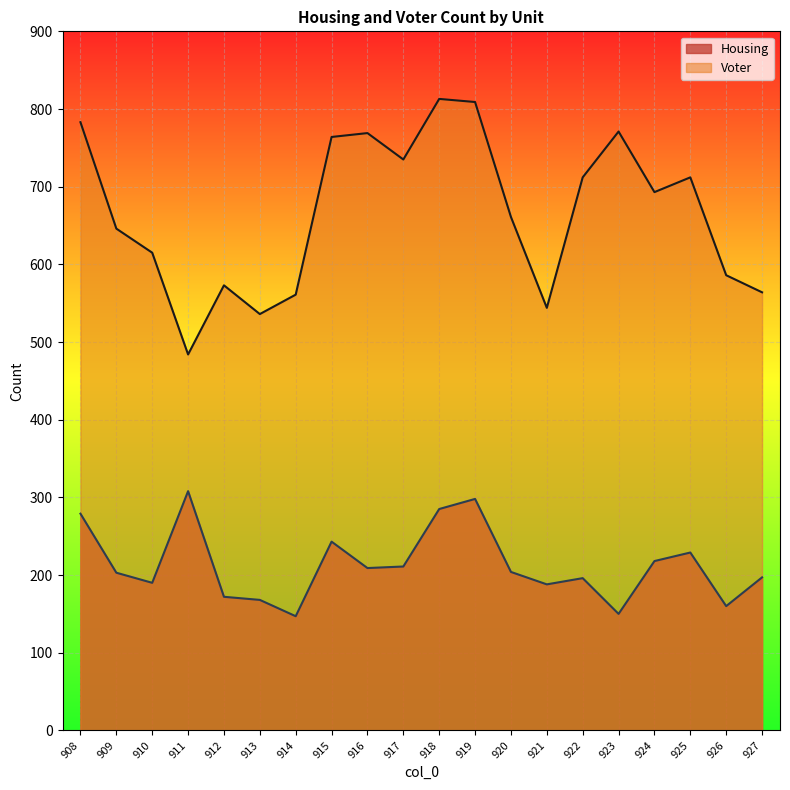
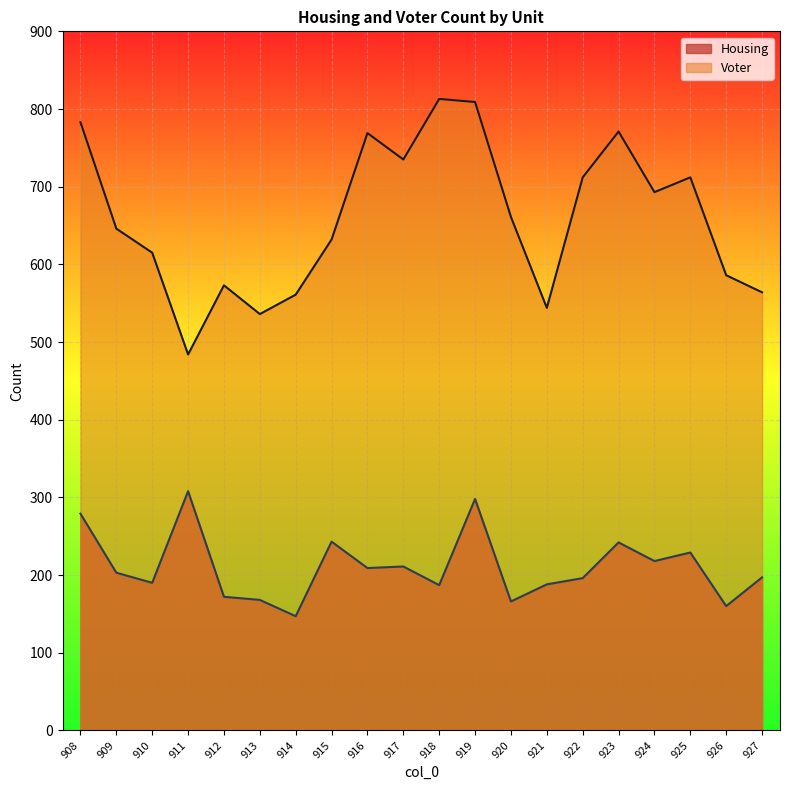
  {
    "Housing": {
      "908": 280,
      "909": 200,
      "910": 190,
      "911": 310,
      "912": 170,
      "913": 170,
      "914": 150,
      "915": 240,
      "916": 210,
      "917": 210,
-     "918": 290,
+     "918": 190,
      "919": 300,
-     "920": 200,
+     "920": 170,
      "921": 190,
      "922": 200,
-     "923": 150,
+     "923": 240,
      "924": 220,
      "925": 230,
      "926": 160,
      "927": 200
    },
    "Voter": {
      "908": 780,
      "909": 650,
      "910": 620,
      "911": 480,
      "912": 570,
      "913": 540,
      "914": 560,
-     "915": 760,
+     "915": 630,
      "916": 770,
      "917": 740,
      "918": 810,
      "919": 810,
      "920": 660,
      "921": 540,
      "922": 710,
      "923": 770,
      "924": 690,
      "925": 710,
      "926": 590,
      "927": 560
    }
  }
